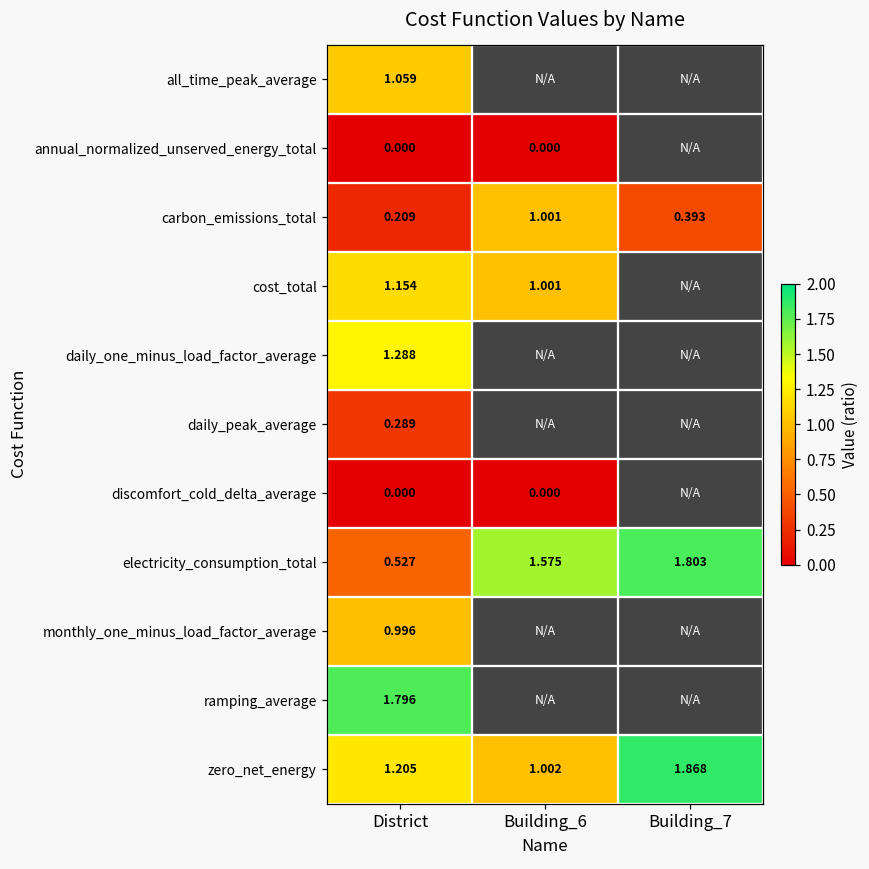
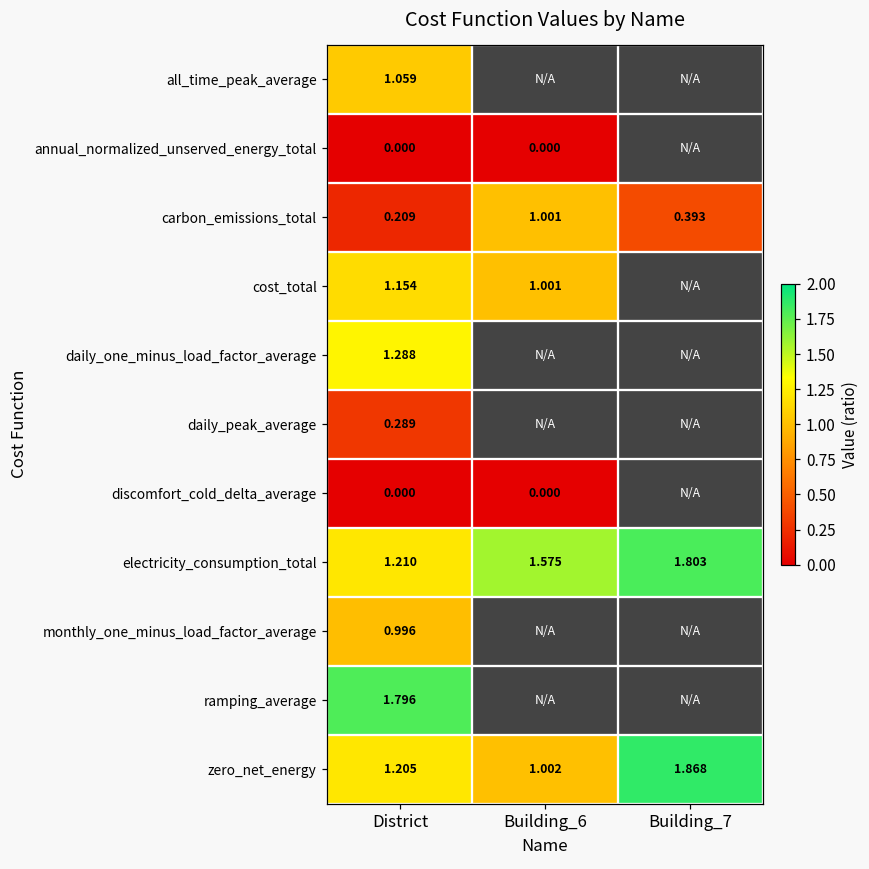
  {
    "all_time_peak_average": {
      "District": 1.059
    },
    "annual_normalized_unserved_energy_total": {
      "District": 0.000,
      "Building_6": 0.000
    },
    "carbon_emissions_total": {
      "District": 0.209,
      "Building_6": 1.001,
      "Building_7": 0.393
    },
    "cost_total": {
      "District": 1.154,
      "Building_6": 1.001
    },
    "daily_one_minus_load_factor_average": {
      "District": 1.288
    },
    "daily_peak_average": {
      "District": 0.289
    },
    "discomfort_cold_delta_average": {
      "District": 0.000,
      "Building_6": 0.000
    },
    "electricity_consumption_total": {
-     "District": 0.527,
+     "District": 1.210,
      "Building_6": 1.575,
      "Building_7": 1.803
    },
    "monthly_one_minus_load_factor_average": {
      "District": 0.996
    },
    "ramping_average": {
      "District": 1.796
    },
    "zero_net_energy": {
      "District": 1.205,
      "Building_6": 1.002,
      "Building_7": 1.868
    }
  }
